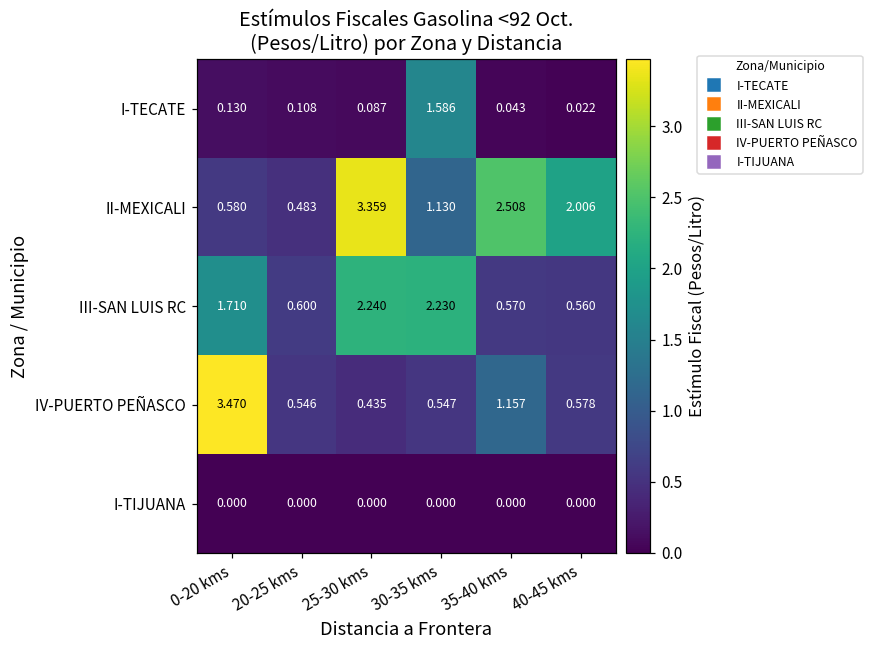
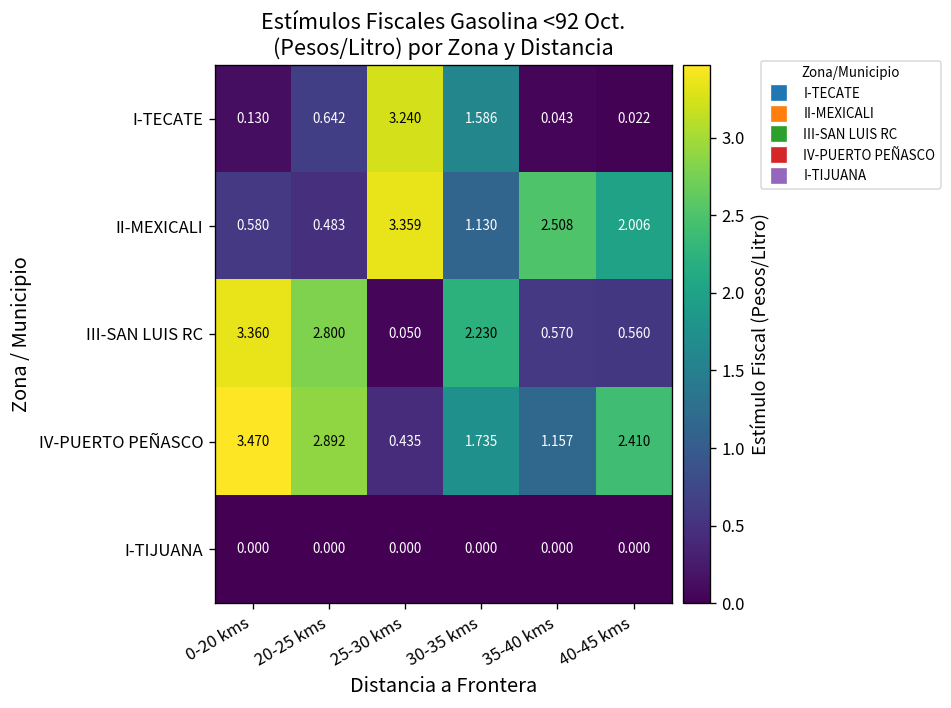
  {
    "I-TECATE": {
      "0-20 kms": 0.130,
-     "20-25 kms": 0.108,
-     "25-30 kms": 0.087,
+     "20-25 kms": 0.642,
+     "25-30 kms": 3.240,
      "30-35 kms": 1.586,
      "35-40 kms": 0.043,
      "40-45 kms": 0.022
    },
    "II-MEXICALI": {
      "0-20 kms": 0.580,
      "20-25 kms": 0.483,
      "25-30 kms": 3.359,
      "30-35 kms": 1.130,
      "35-40 kms": 2.508,
      "40-45 kms": 2.006
    },
    "III-SAN LUIS RC": {
-     "0-20 kms": 1.710,
-     "20-25 kms": 0.600,
-     "25-30 kms": 2.240,
+     "0-20 kms": 3.360,
+     "20-25 kms": 2.800,
+     "25-30 kms": 0.050,
      "30-35 kms": 2.230,
      "35-40 kms": 0.570,
      "40-45 kms": 0.560
    },
    "IV-PUERTO PEÑASCO": {
      "0-20 kms": 3.470,
-     "20-25 kms": 0.546,
+     "20-25 kms": 2.892,
      "25-30 kms": 0.435,
-     "30-35 kms": 0.547,
+     "30-35 kms": 1.735,
      "35-40 kms": 1.157,
-     "40-45 kms": 0.578
+     "40-45 kms": 2.410
    },
    "I-TIJUANA": {
      "0-20 kms": 0.000,
      "20-25 kms": 0.000,
      "25-30 kms": 0.000,
      "30-35 kms": 0.000,
      "35-40 kms": 0.000,
      "40-45 kms": 0.000
    }
  }
